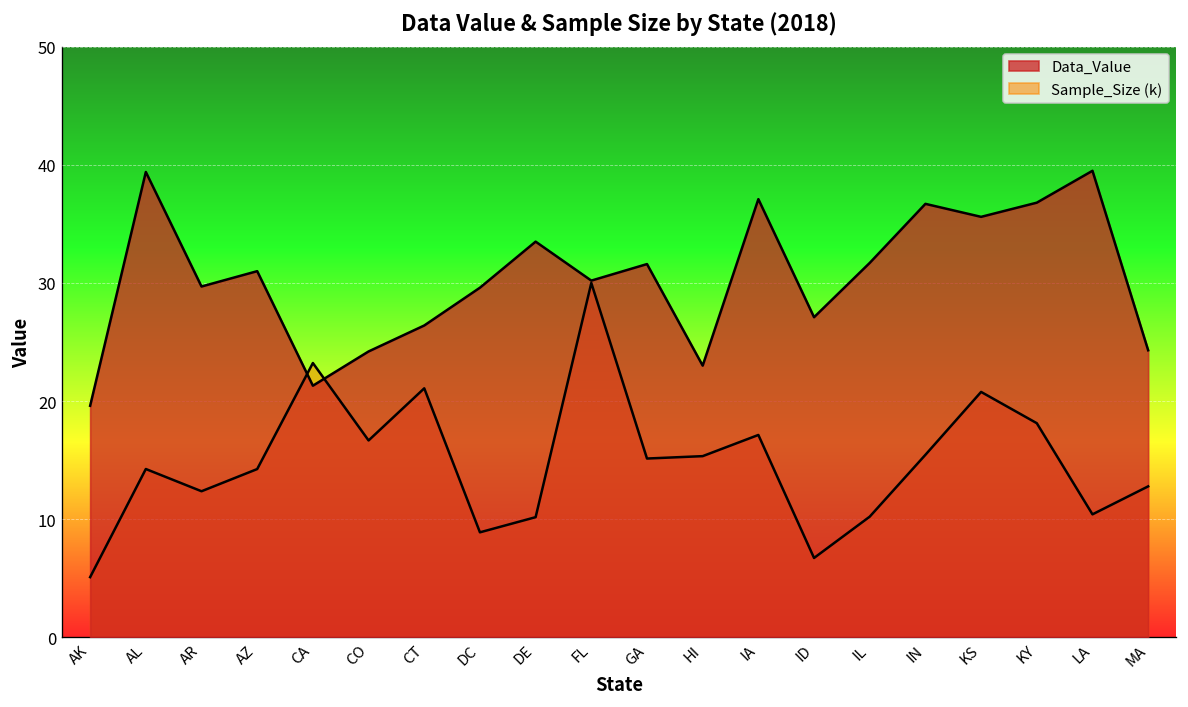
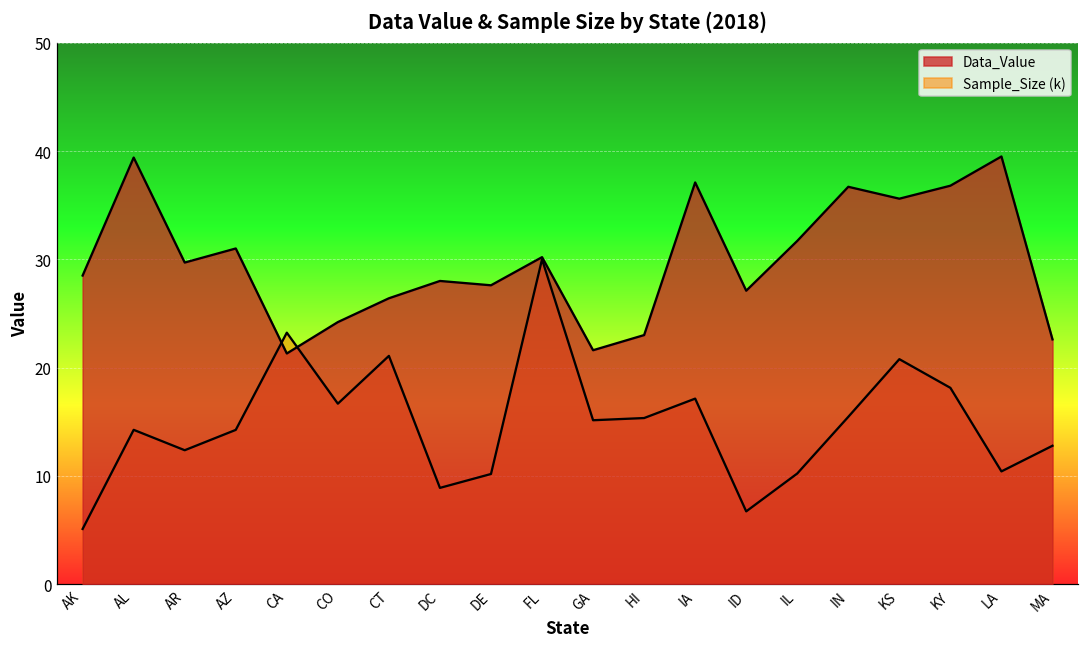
  {
    "Data_Value": {
-     "AK": 20,
+     "AK": 29,
      "AL": 39,
      "AR": 30,
      "AZ": 31,
      "CA": 21,
      "CO": 24,
      "CT": 26,
-     "DC": 30,
-     "DE": 34,
-     "GA": 32,
+     "DC": 28,
+     "DE": 28,
+     "GA": 22,
      "HI": 23,
      "IA": 37,
      "ID": 27,
      "IL": 32,
      "IN": 37,
      "KS": 36,
      "KY": 37,
      "LA": 40,
-     "MA": 24
+     "MA": 23
    },
    "Sample_Size (k)": {
      "AK": 5,
      "AL": 14,
      "AR": 12,
      "AZ": 14,
      "CA": 23,
      "CO": 17,
      "CT": 21,
      "DC": 9,
      "DE": 10,
      "GA": 15,
      "HI": 15,
      "IA": 17,
      "ID": 7,
      "IL": 10,
      "IN": 15,
      "KS": 21,
      "KY": 18,
      "LA": 10,
      "MA": 13
    }
  }
